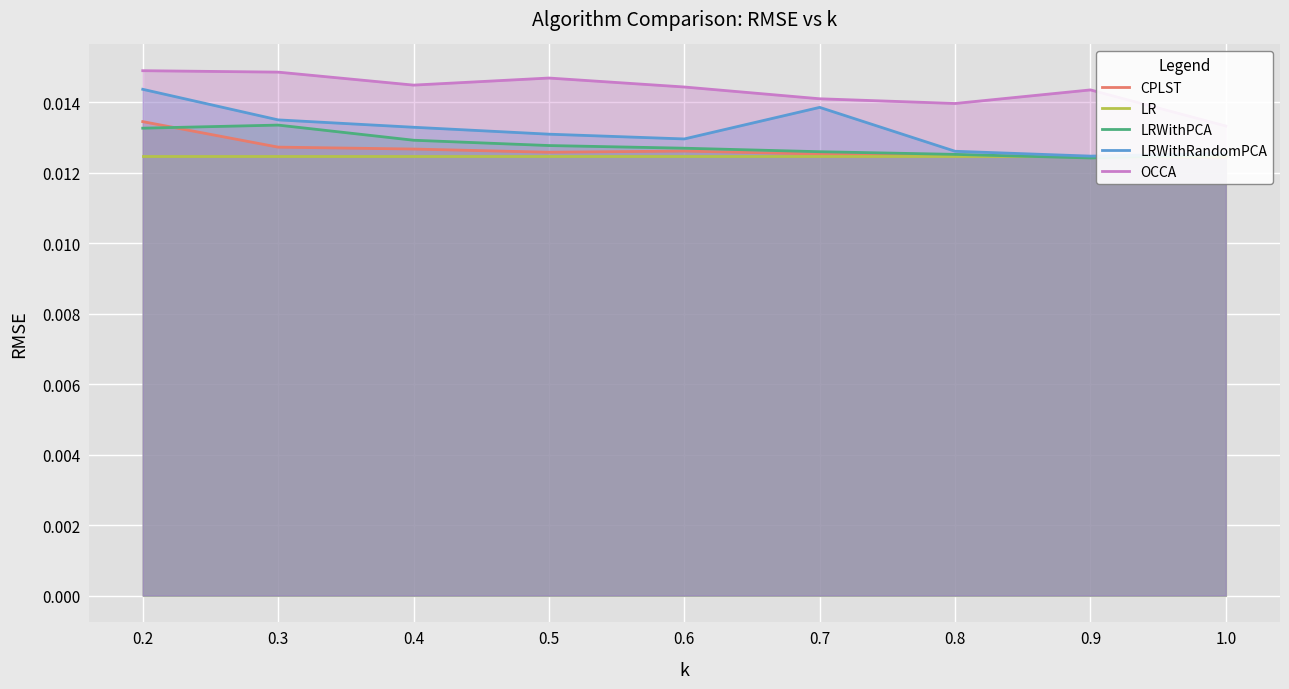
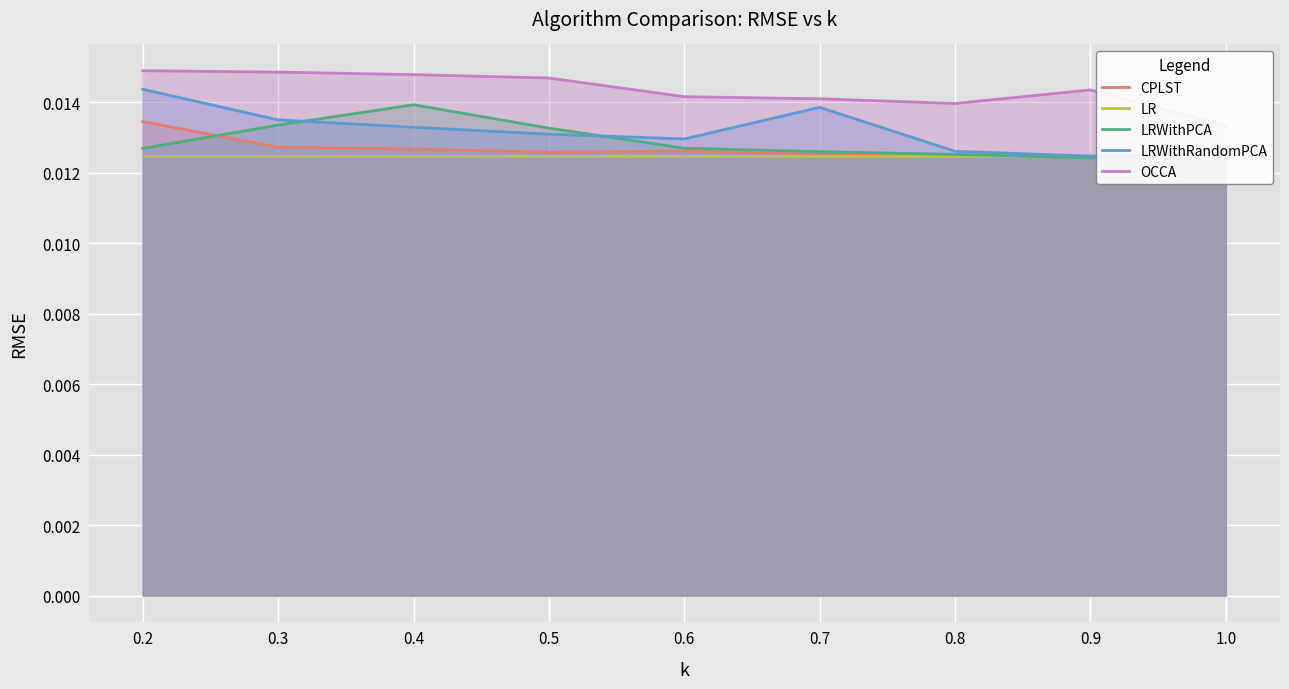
  {
    "CPLST": {
      "0.2": 0.0134,
      "0.3": 0.0127,
      "0.4": 0.0127,
      "0.5": 0.0126,
      "0.6": 0.0126
    },
    "LR": {
      "0.2": 0.0125,
      "0.3": 0.0125,
      "0.4": 0.0125,
      "0.5": 0.0125,
      "0.6": 0.0125
    },
    "LRWithPCA": {
-     "0.2": 0.0133,
+     "0.2": 0.0127,
      "0.3": 0.0133,
-     "0.4": 0.0129,
-     "0.5": 0.0128,
+     "0.4": 0.0139,
+     "0.5": 0.0133,
      "0.6": 0.0127
    },
    "LRWithRandomPCA": {
      "0.2": 0.0144,
      "0.3": 0.0135,
      "0.4": 0.0133,
      "0.5": 0.0131,
      "0.6": 0.0130,
      "0.7": 0.0139,
      "0.8": 0.0126
    },
    "OCCA": {
      "0.2": 0.0149,
      "0.3": 0.0149,
-     "0.4": 0.0145,
+     "0.4": 0.0148,
      "0.5": 0.0147,
-     "0.6": 0.0144,
+     "0.6": 0.0142,
      "0.7": 0.0141,
      "0.8": 0.0140,
      "0.9": 0.0143
    }
  }
